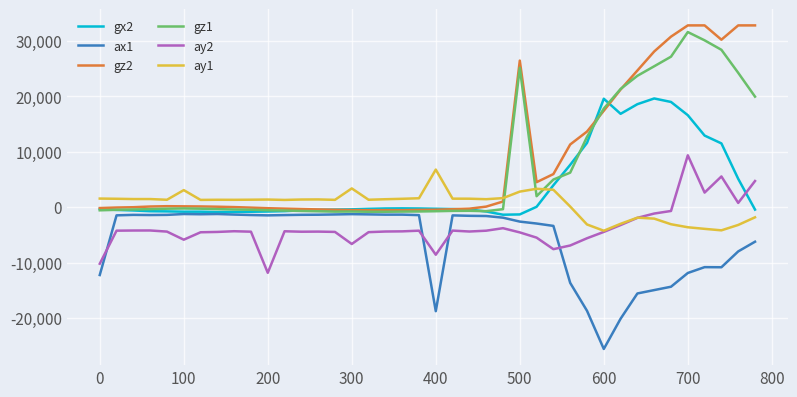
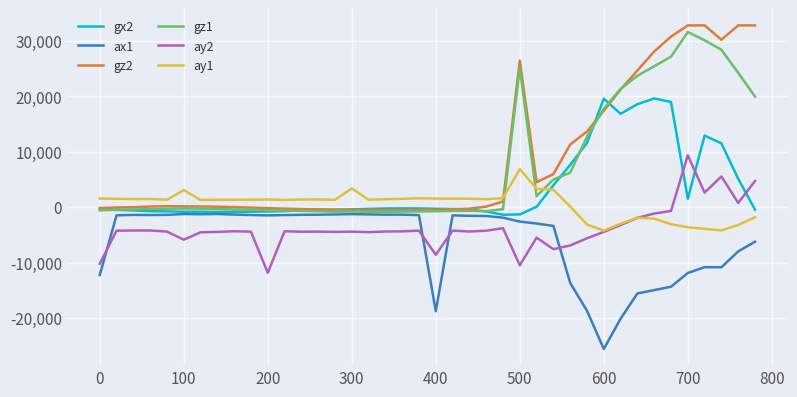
  {
    "gx2": {
      "500": "-1,000",
      "600": "20,000",
-     "700": "17,000"
+     "700": "2,000"
    },
    "ax1": {
      "0": "-12,000",
      "200": "-1,000",
      "300": "-1,000",
      "400": "-19,000",
      "500": "-3,000",
      "600": "-26,000",
      "700": "-12,000"
    },
    "gz2": {
      "500": "26,000",
      "700": "33,000"
    },
    "gz1": {
      "500": "25,000",
      "700": "32,000"
    },
    "ay2": {
      "0": "-10,000",
      "100": "-6,000",
      "200": "-12,000",
-     "300": "-7,000",
+     "300": "-4,000",
      "400": "-9,000",
-     "500": "-5,000",
+     "500": "-10,000",
      "700": "9,000"
    },
    "ay1": {
      "0": "2,000",
      "100": "3,000",
      "200": "1,000",
      "300": "3,000",
-     "400": "7,000",
-     "500": "3,000",
+     "400": "2,000",
+     "500": "7,000",
      "700": "-4,000"
    }
  }
